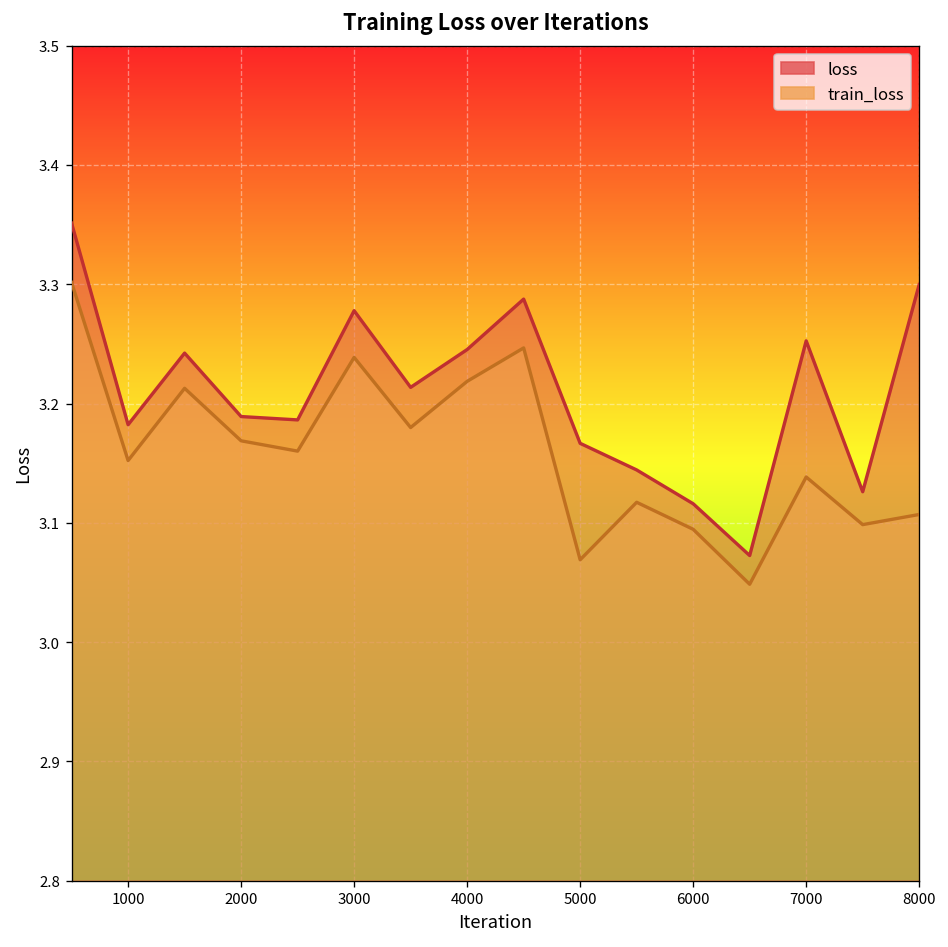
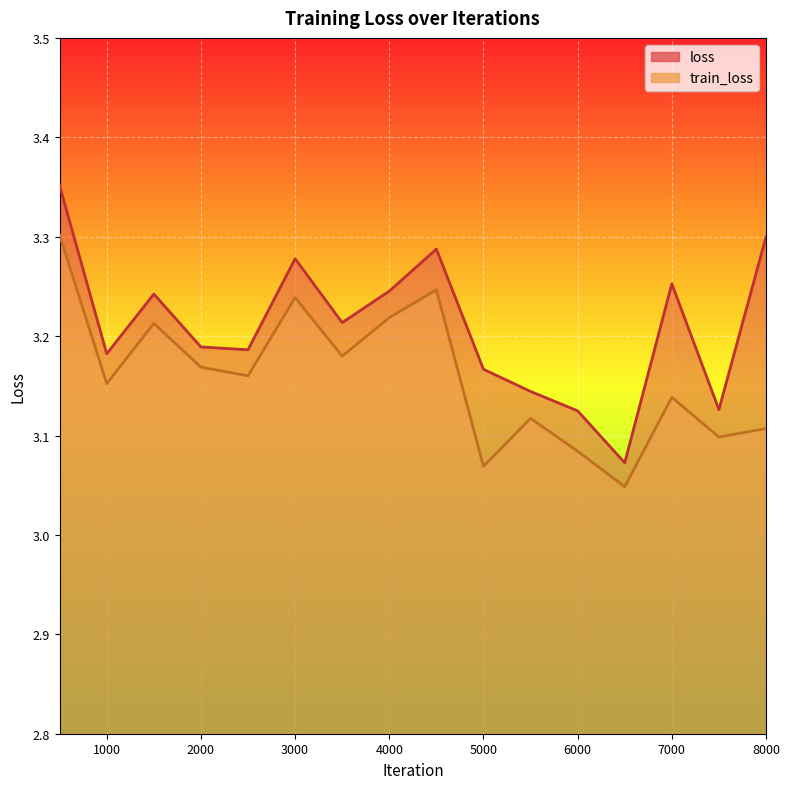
  {
    "loss": {
      "1000": 3.18,
      "2000": 3.19,
      "3000": 3.28,
      "4000": 3.25,
      "5000": 3.17,
-     "6000": 3.116,
+     "6000": 3.125,
      "7000": 3.25,
      "8000": 3.30
    },
    "train_loss": {
      "1000": 3.15,
      "2000": 3.17,
      "3000": 3.24,
      "4000": 3.22,
      "5000": 3.07,
-     "6000": 3.09,
+     "6000": 3.08,
      "7000": 3.14,
      "8000": 3.11
    }
  }
